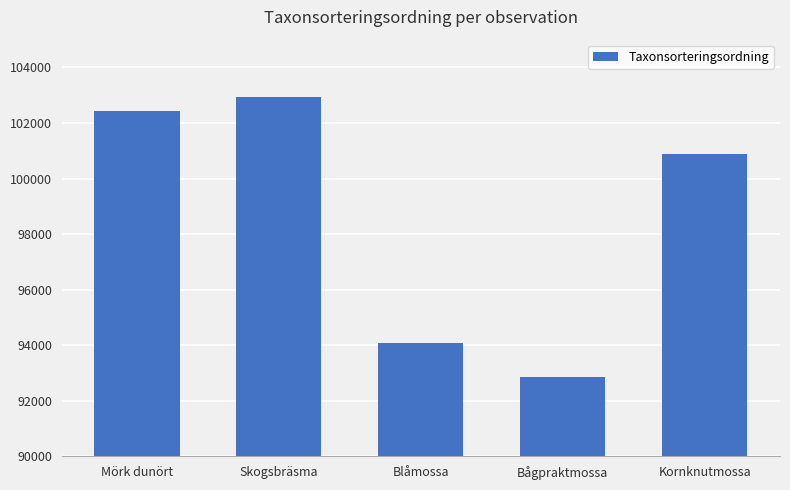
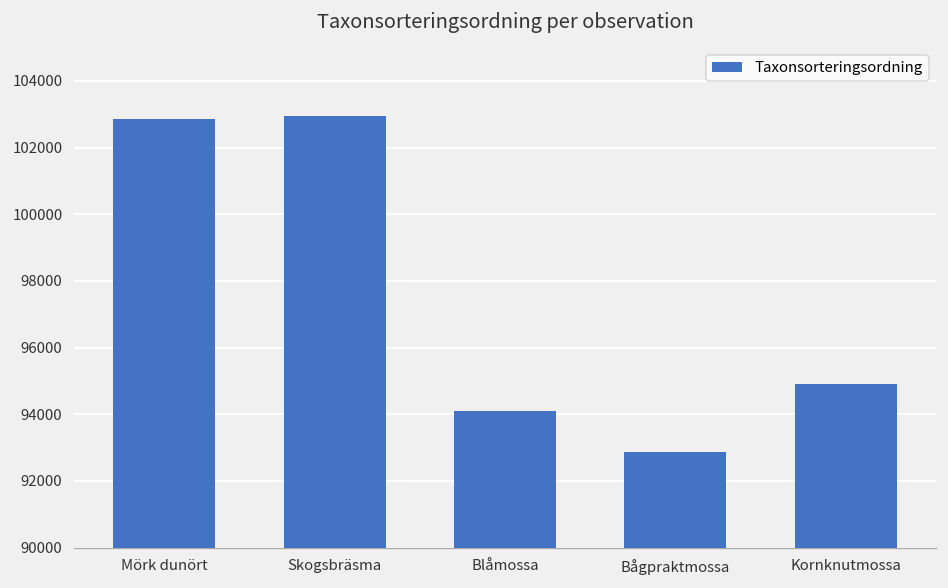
  {
-   "Mörk dunört": 102400,
+   "Mörk dunört": 102900,
    "Skogsbräsma": 102900,
    "Blåmossa": 94100,
    "Bågpraktmossa": 92900,
-   "Kornknutmossa": 100900
+   "Kornknutmossa": 94900
  }
